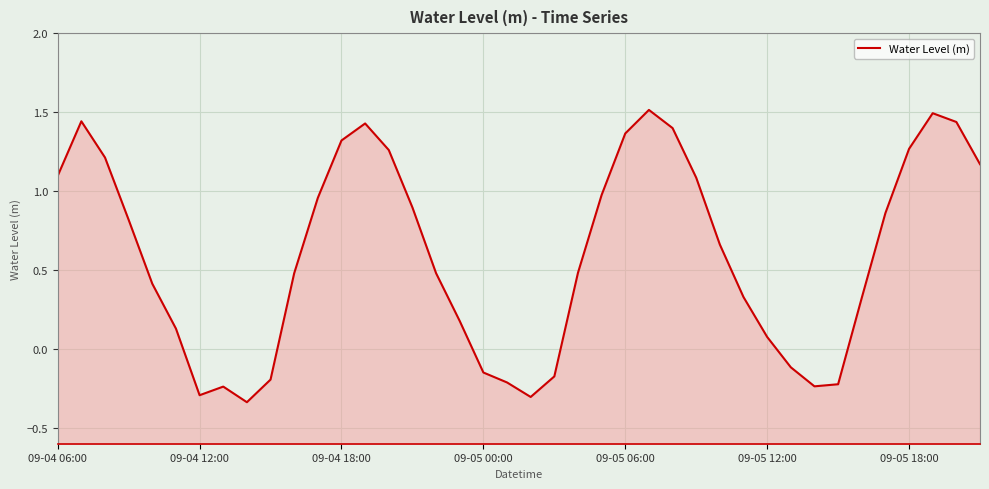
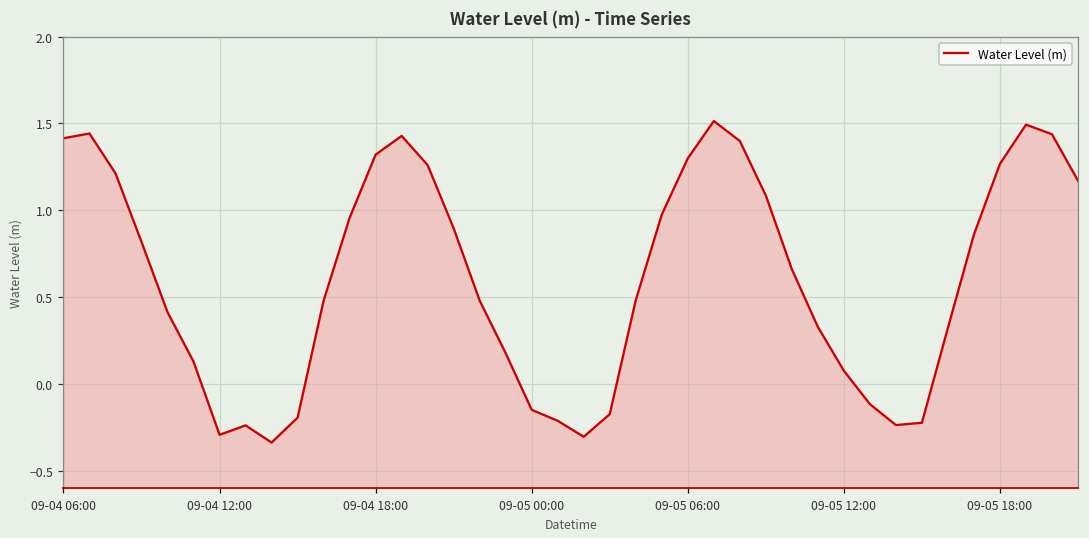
  {
-   "09-04 06:00": 1.10,
+   "09-04 06:00": 1.41,
    "09-04 12:00": -0.29,
    "09-04 18:00": 1.32,
    "09-05 00:00": -0.15,
-   "09-05 06:00": 1.36,
+   "09-05 06:00": 1.30,
    "09-05 12:00": 0.08,
    "09-05 18:00": 1.27
  }
